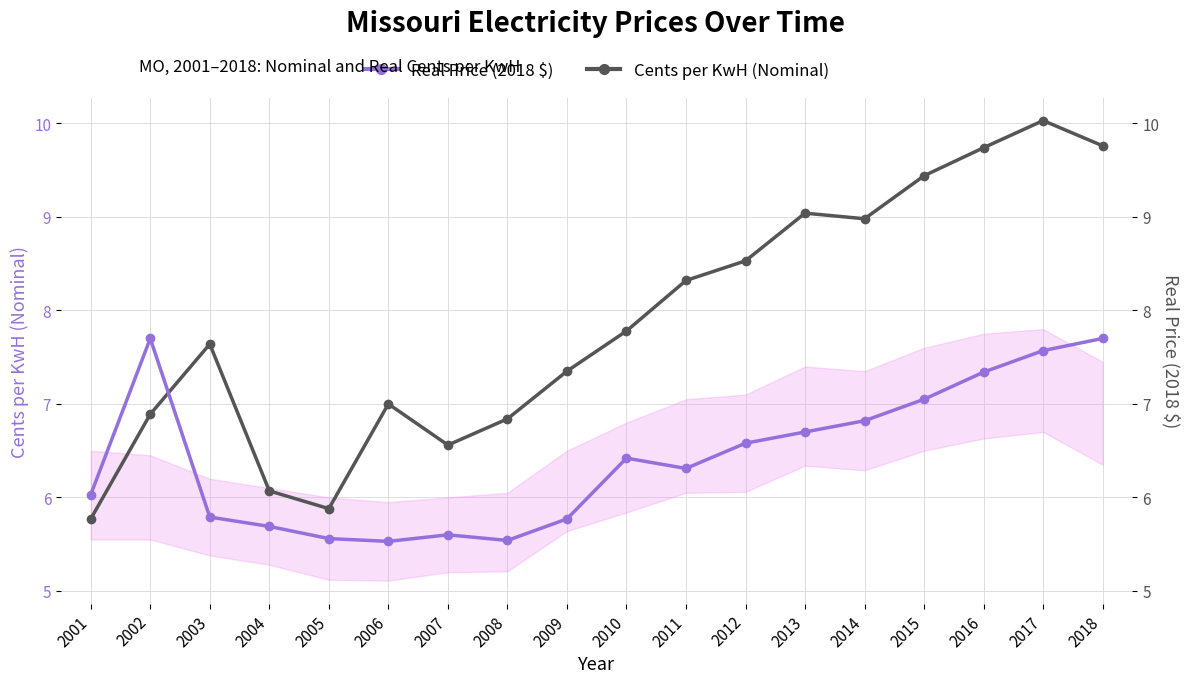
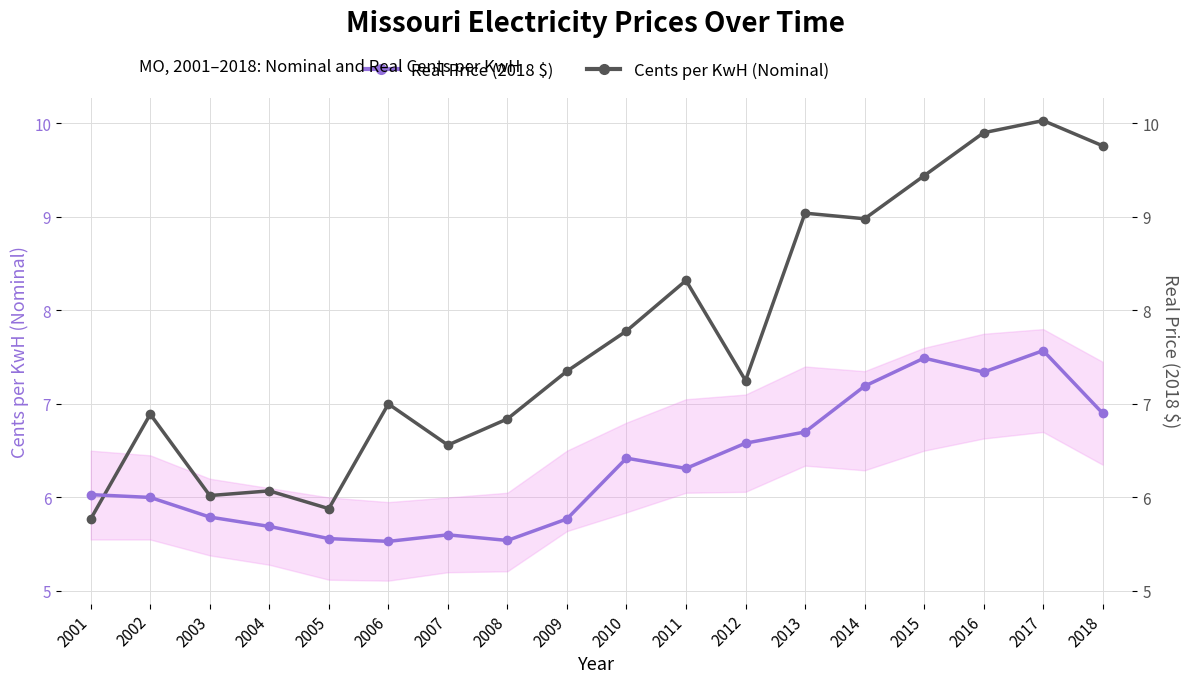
  {
    "Cents per KwH (Nominal)": {
      "2001": 5.8,
      "2002": 6.9,
-     "2003": 7.6,
+     "2003": 6.0,
      "2004": 6.1,
      "2005": 5.9,
      "2006": 7.0,
      "2007": 6.6,
      "2008": 6.8,
      "2009": 7.4,
      "2010": 7.8,
      "2011": 8.3,
-     "2012": 8.5,
+     "2012": 7.3,
      "2013": 9.0,
      "2014": 9.0,
      "2015": 9.4,
-     "2016": 9.7,
+     "2016": 9.9,
      "2017": 10.0,
      "2018": 9.8
    },
    "Real Price (2018 $)": {
      "2001": 6.0,
-     "2002": 7.7,
+     "2002": 6.0,
      "2003": 5.8,
      "2004": 5.7,
      "2005": 5.6,
      "2006": 5.5,
      "2007": 5.6,
      "2008": 5.5,
      "2009": 5.8,
      "2010": 6.4,
      "2011": 6.3,
      "2012": 6.6,
      "2013": 6.7,
-     "2014": 6.8,
-     "2015": 7.1,
+     "2014": 7.2,
+     "2015": 7.5,
      "2016": 7.3,
      "2017": 7.6,
-     "2018": 7.7
+     "2018": 6.9
    }
  }
